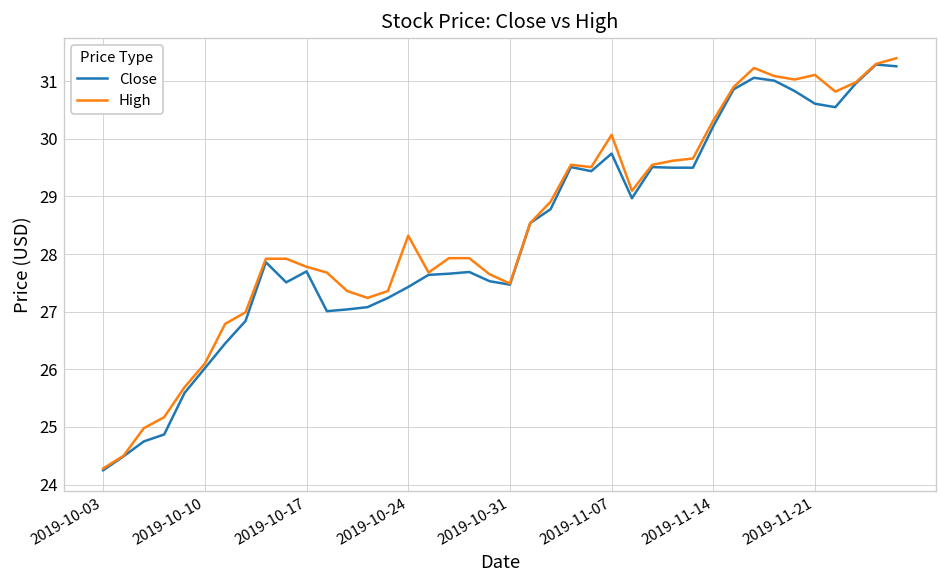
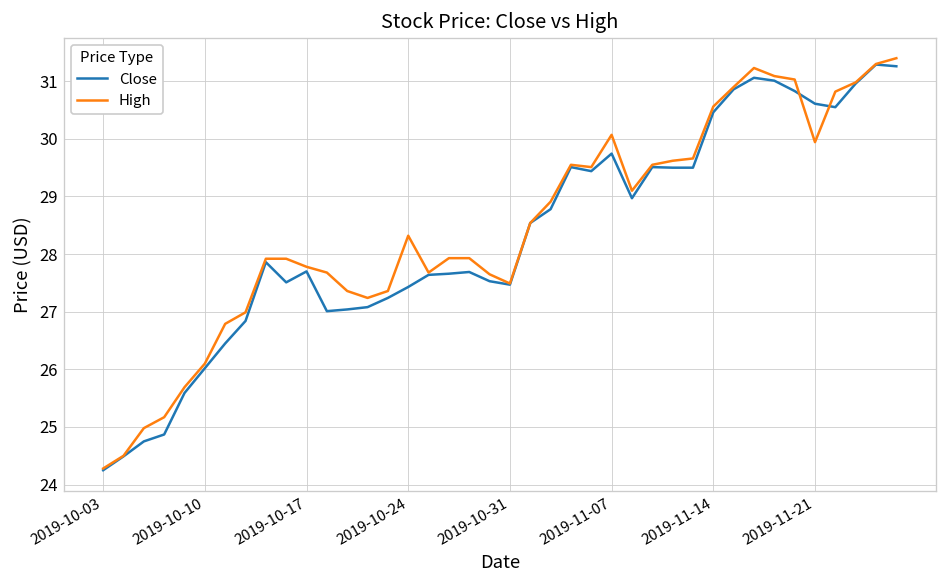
  {
    "Close": {
      "2019-10-10": 26.0,
      "2019-10-17": 27.7,
      "2019-10-24": 27.4,
      "2019-11-07": 29.7,
-     "2019-11-14": 30.2,
+     "2019-11-14": 30.5,
      "2019-11-21": 30.6
    },
    "High": {
      "2019-10-10": 26.1,
      "2019-10-17": 27.8,
      "2019-10-24": 28.3,
      "2019-11-07": 30.1,
-     "2019-11-14": 30.3,
-     "2019-11-21": 31.1
+     "2019-11-14": 30.6,
+     "2019-11-21": 29.9
    }
  }
